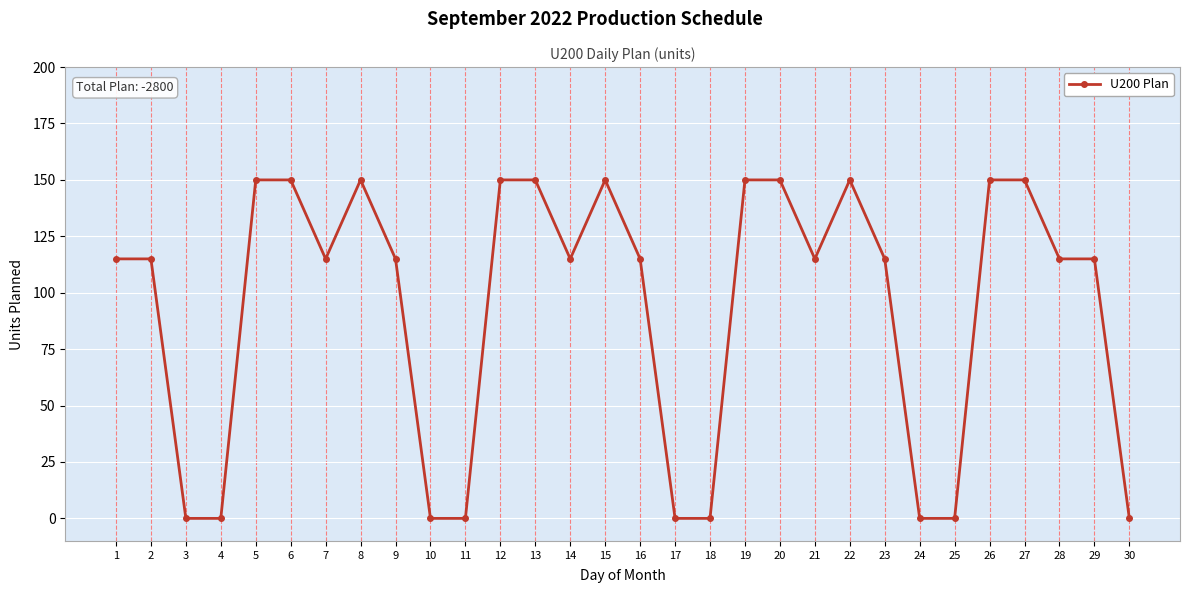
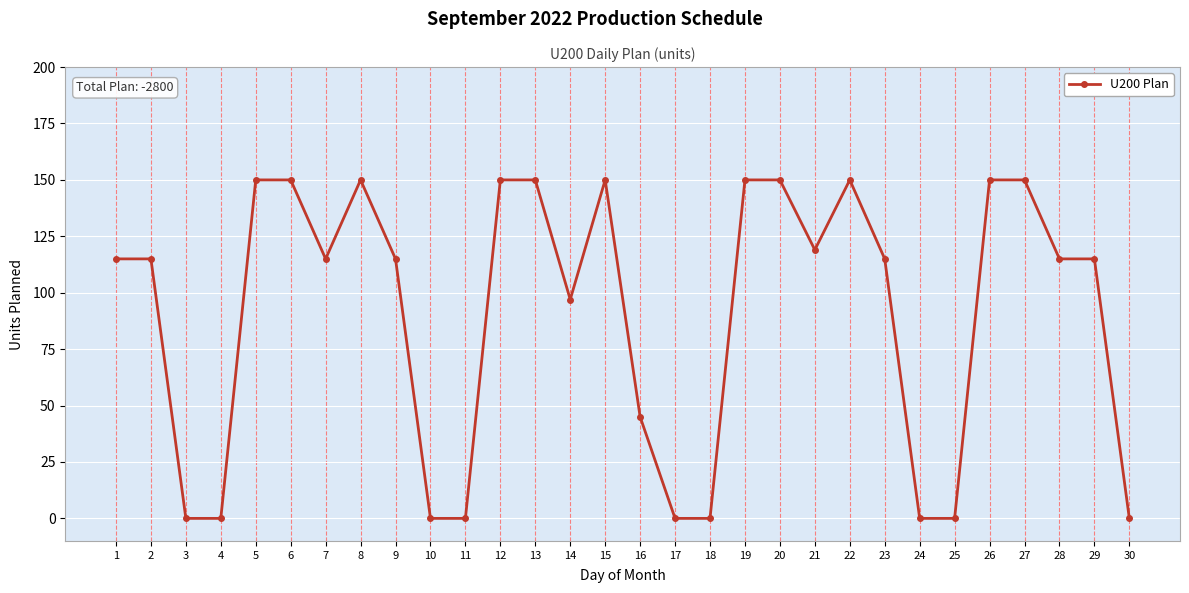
  {
    "1": 115,
    "2": 115,
    "3": 0,
    "4": 0,
    "5": 150,
    "6": 150,
    "7": 115,
    "8": 150,
    "9": 115,
    "10": 0,
    "11": 0,
    "12": 150,
    "13": 150,
-   "14": 115,
+   "14": 97,
    "15": 150,
-   "16": 115,
+   "16": 45,
    "17": 0,
    "18": 0,
    "19": 150,
    "20": 150,
-   "21": 115,
+   "21": 119,
    "22": 150,
    "23": 115,
    "24": 0,
    "25": 0,
    "26": 150,
    "27": 150,
    "28": 115,
    "29": 115,
    "30": 0
  }
